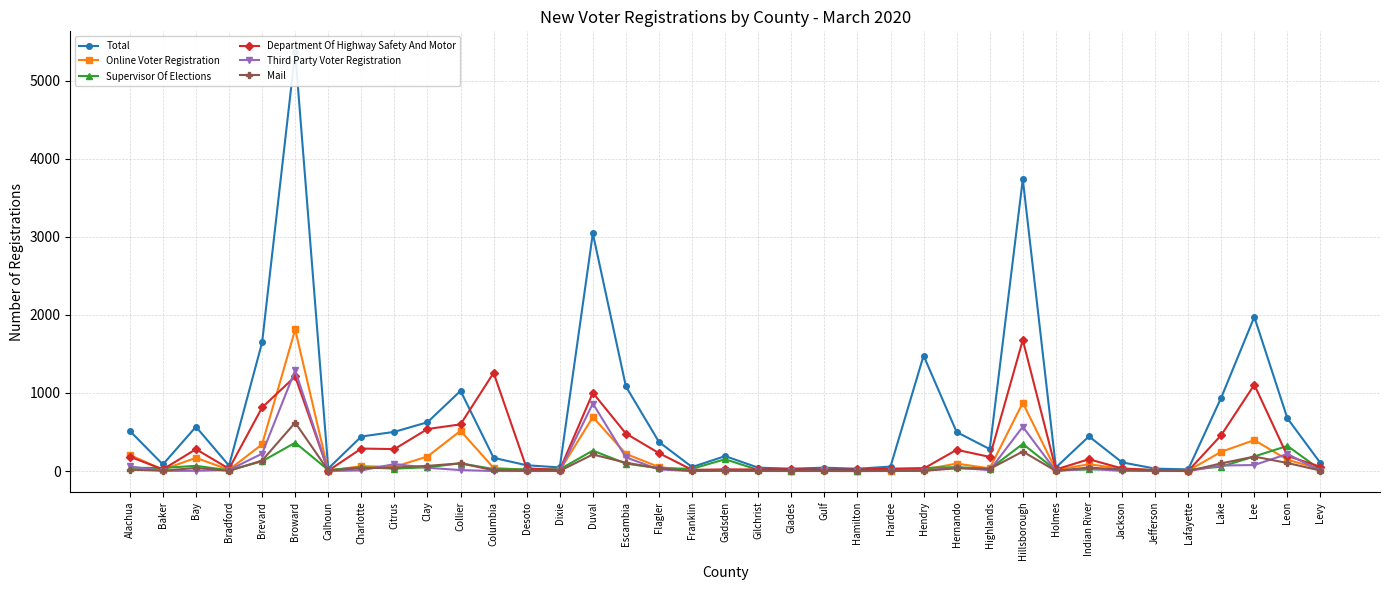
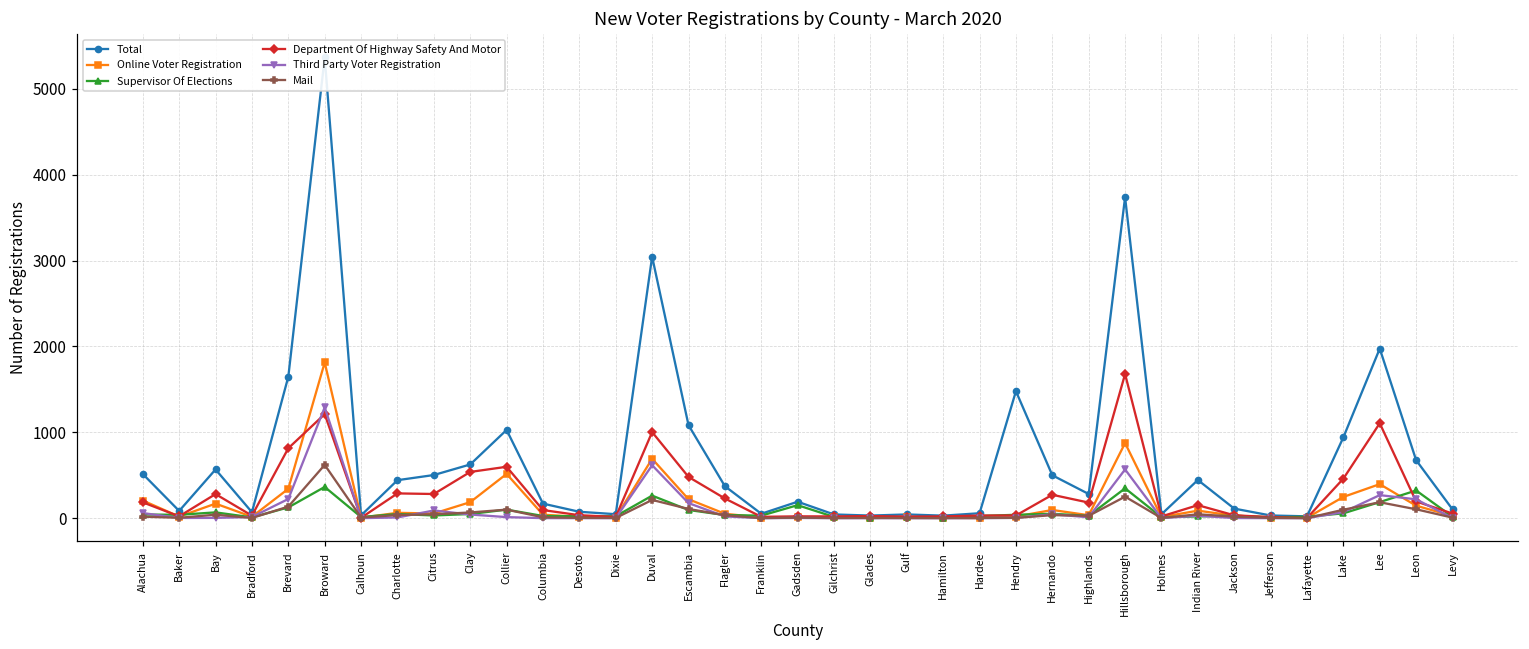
  {
    "Total": {
      "Alachua": 500,
      "Baker": 100,
      "Bay": 600,
      "Bradford": 100,
      "Brevard": 1600,
      "Charlotte": 400,
      "Citrus": 500,
      "Clay": 600,
      "Collier": 1000,
      "Columbia": 200,
      "Desoto": 100,
      "Duval": 3000,
      "Escambia": 1100,
      "Flagler": 400,
      "Gadsden": 200,
      "Hendry": 1500,
      "Hernando": 500,
      "Highlands": 300,
      "Hillsborough": 3700,
      "Indian River": 400,
      "Jackson": 100,
      "Lake": 900,
      "Lee": 2000,
      "Leon": 700,
      "Levy": 100
    },
    "Online Voter Registration": {
      "Bay": 200,
      "Brevard": 300,
      "Broward": 1800,
      "Clay": 200,
      "Collier": 500,
      "Duval": 700,
      "Escambia": 200,
      "Hernando": 100,
      "Hillsborough": 900,
      "Indian River": 100,
      "Lake": 200,
      "Lee": 400,
      "Leon": 100
    },
    "Supervisor Of Elections": {
      "Broward": 400,
      "Duval": 300,
      "Gadsden": 200,
      "Hillsborough": 300,
      "Leon": 300
    },
    "Department Of Highway Safety And Motor": {
      "Bay": 300,
      "Brevard": 800,
      "Broward": 1200,
      "Charlotte": 300,
      "Citrus": 300,
      "Clay": 500,
      "Collier": 600,
-     "Columbia": 1300,
+     "Columbia": 100,
      "Duval": 1000,
      "Escambia": 500,
      "Flagler": 200,
      "Hernando": 300,
      "Highlands": 200,
      "Hillsborough": 1700,
      "Indian River": 200,
      "Lake": 500,
      "Lee": 1100
    },
    "Third Party Voter Registration": {
      "Bay": 0,
      "Brevard": 200,
      "Broward": 1300,
      "Citrus": 100,
      "Collier": 0,
-     "Duval": 900,
+     "Duval": 600,
      "Escambia": 200,
      "Hillsborough": 600,
-     "Lee": 100
+     "Lee": 300
    },
    "Mail": {
      "Broward": 600,
      "Duval": 200,
      "Hillsborough": 300,
      "Leon": 100
    }
  }
